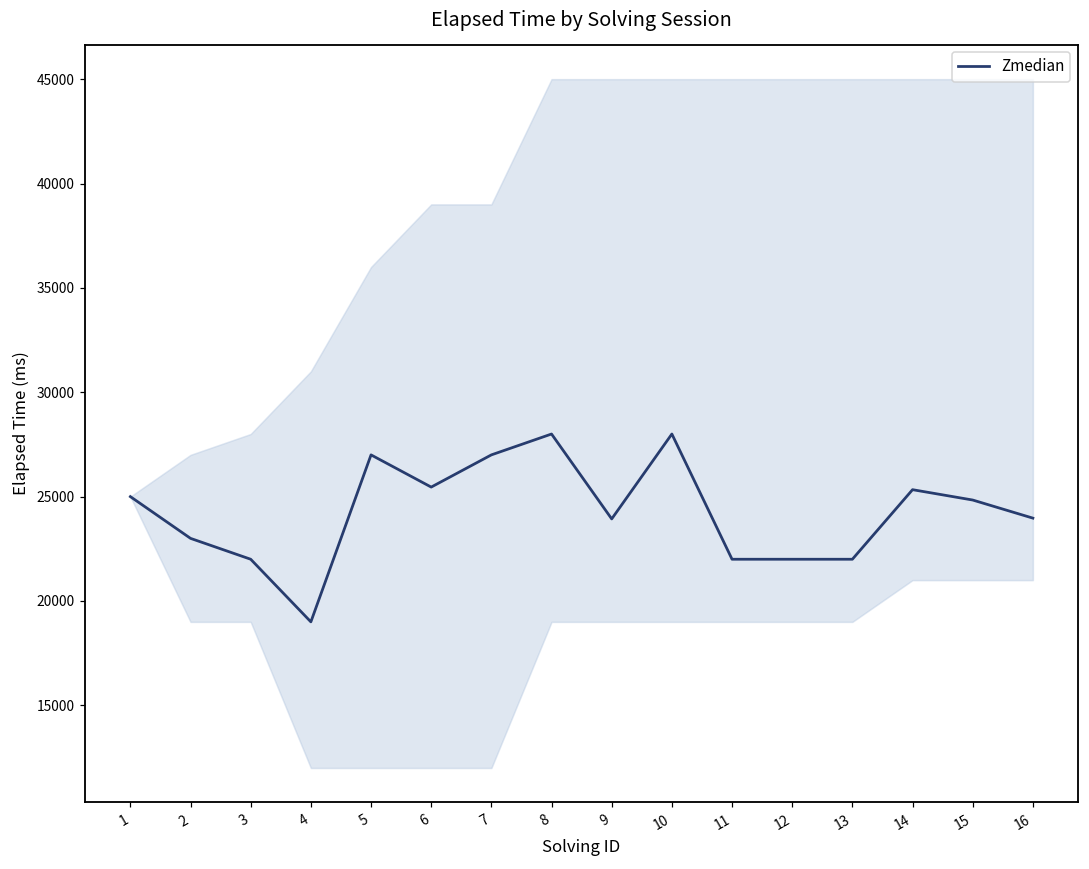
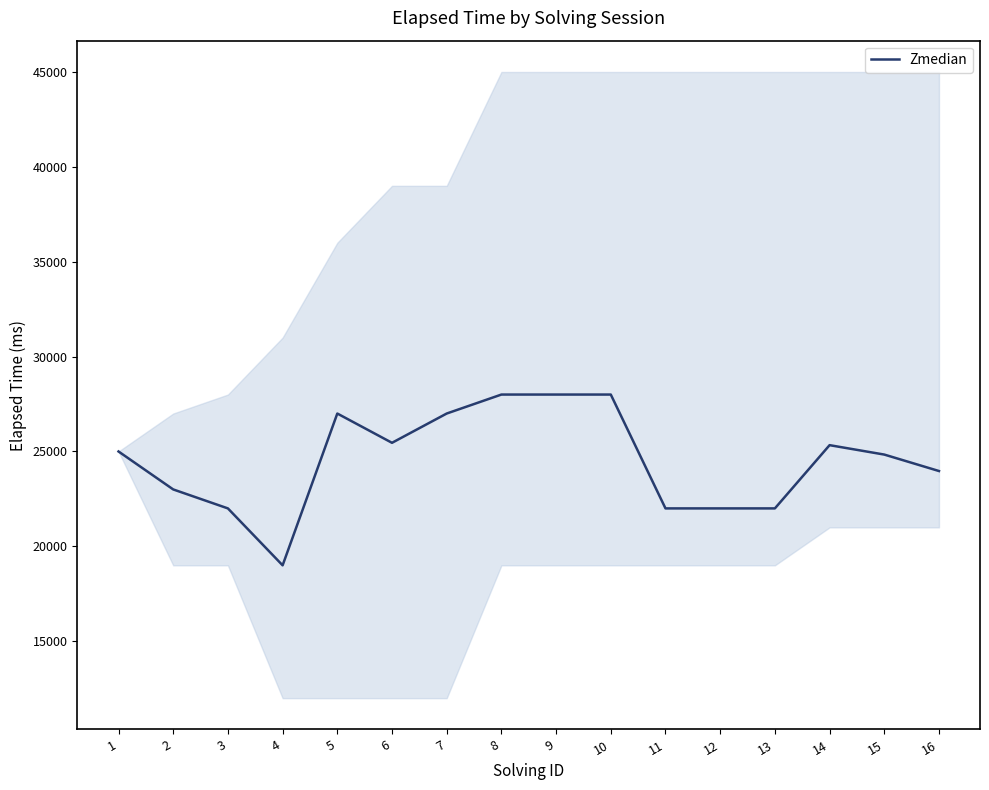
  {
    "Zmedian": {
      "2": 23000,
      "3": 22000,
      "4": 19000,
      "5": 27000,
      "6": 25500,
      "7": 27000,
      "8": 28000,
-     "9": 23900,
+     "9": 28000,
      "10": 28000,
      "11": 22000,
      "12": 22000,
      "13": 22000,
      "14": 25300,
      "15": 24800,
      "16": 24000
    }
  }
